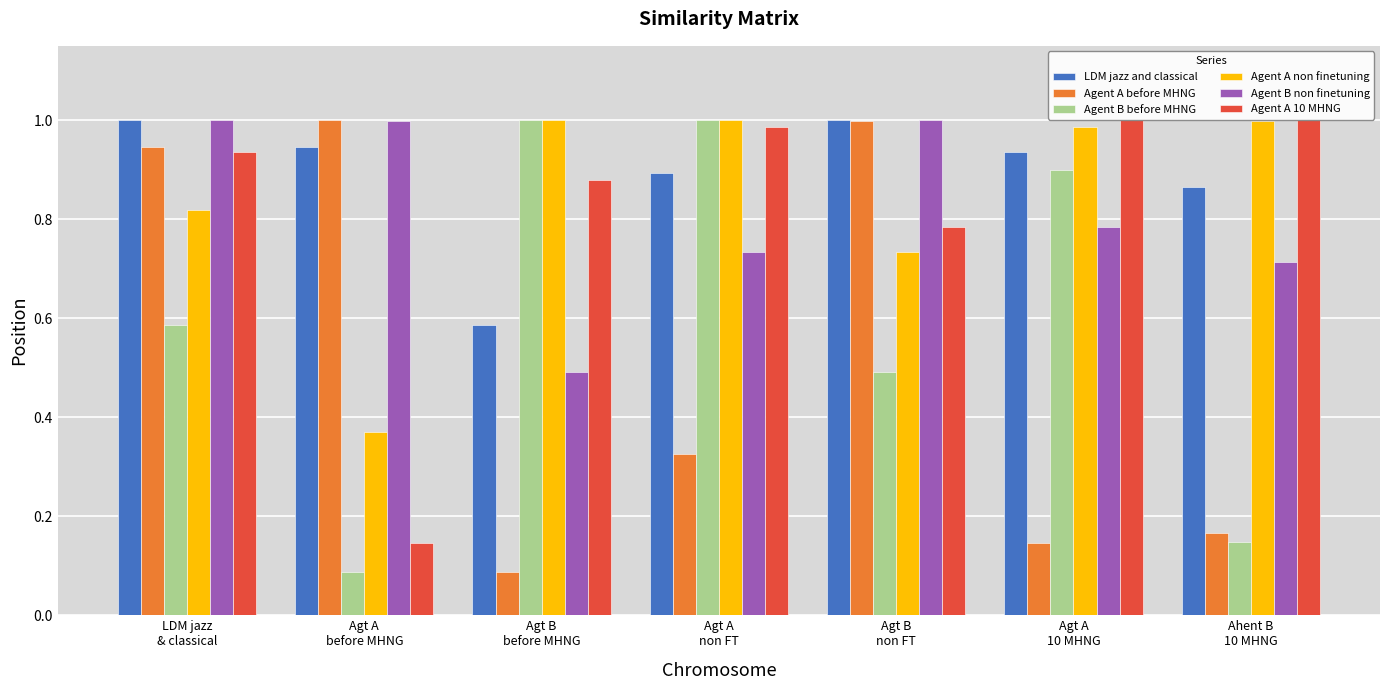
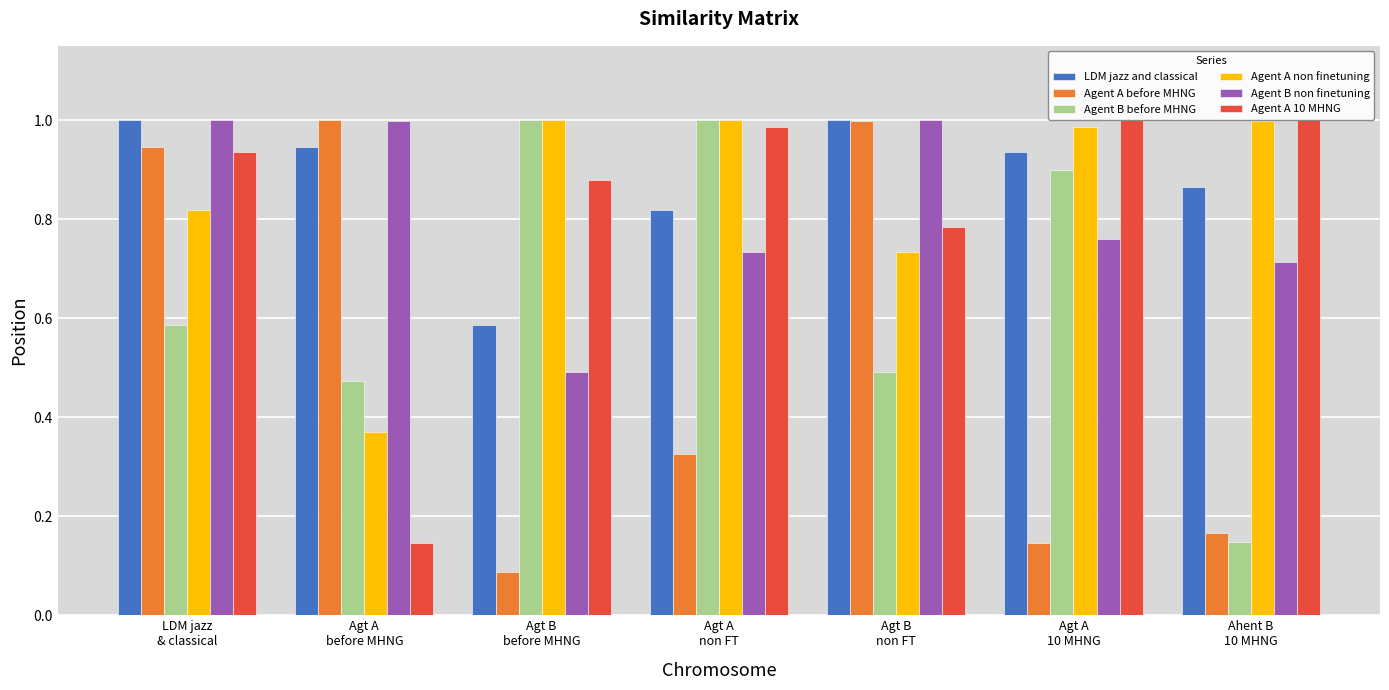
  {
    "LDM jazz and classical": {
      "LDM jazz & classical": 1.00,
      "Agt A before MHNG": 0.95,
      "Agt B before MHNG": 0.59,
-     "Agt A non FT": 0.89,
+     "Agt A non FT": 0.82,
      "Agt B non FT": 1.00,
      "Agt A 10 MHNG": 0.94,
      "Ahent B 10 MHNG": 0.86
    },
    "Agent B before MHNG": {
      "LDM jazz & classical": 0.59,
-     "Agt A before MHNG": 0.09,
+     "Agt A before MHNG": 0.47,
      "Agt B before MHNG": 1.00,
      "Agt A non FT": 1.00,
      "Agt B non FT": 0.49,
      "Agt A 10 MHNG": 0.90,
      "Ahent B 10 MHNG": 0.15
    },
    "Agent A non finetuning": {
      "LDM jazz & classical": 0.82,
      "Agt A before MHNG": 0.37,
      "Agt B before MHNG": 1.00,
      "Agt A non FT": 1.00,
      "Agt B non FT": 0.73,
      "Agt A 10 MHNG": 0.99,
      "Ahent B 10 MHNG": 1.00
    },
    "Agent B non finetuning": {
      "LDM jazz & classical": 1.00,
      "Agt A before MHNG": 1.00,
      "Agt B before MHNG": 0.49,
      "Agt A non FT": 0.73,
      "Agt B non FT": 1.00,
-     "Agt A 10 MHNG": 0.79,
+     "Agt A 10 MHNG": 0.76,
      "Ahent B 10 MHNG": 0.71
    }
  }
